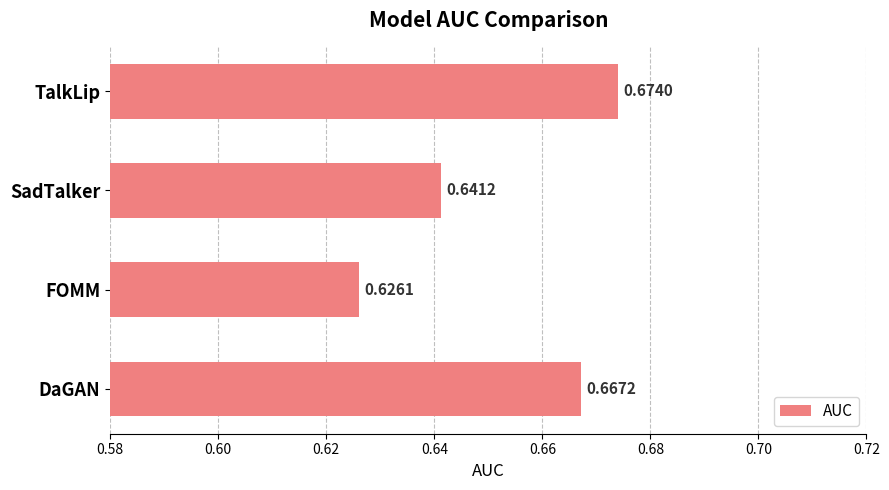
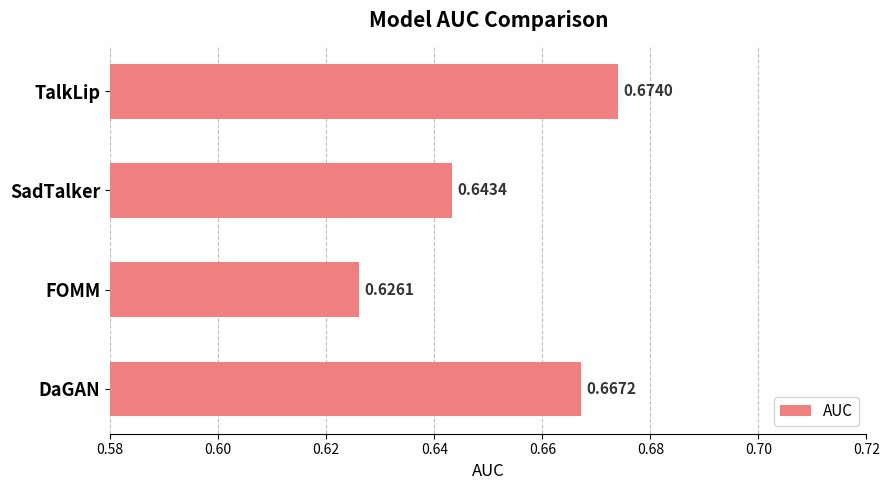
  {
    "TalkLip": 0.6740,
-   "SadTalker": 0.6412,
+   "SadTalker": 0.6434,
    "FOMM": 0.6261,
    "DaGAN": 0.6672
  }
